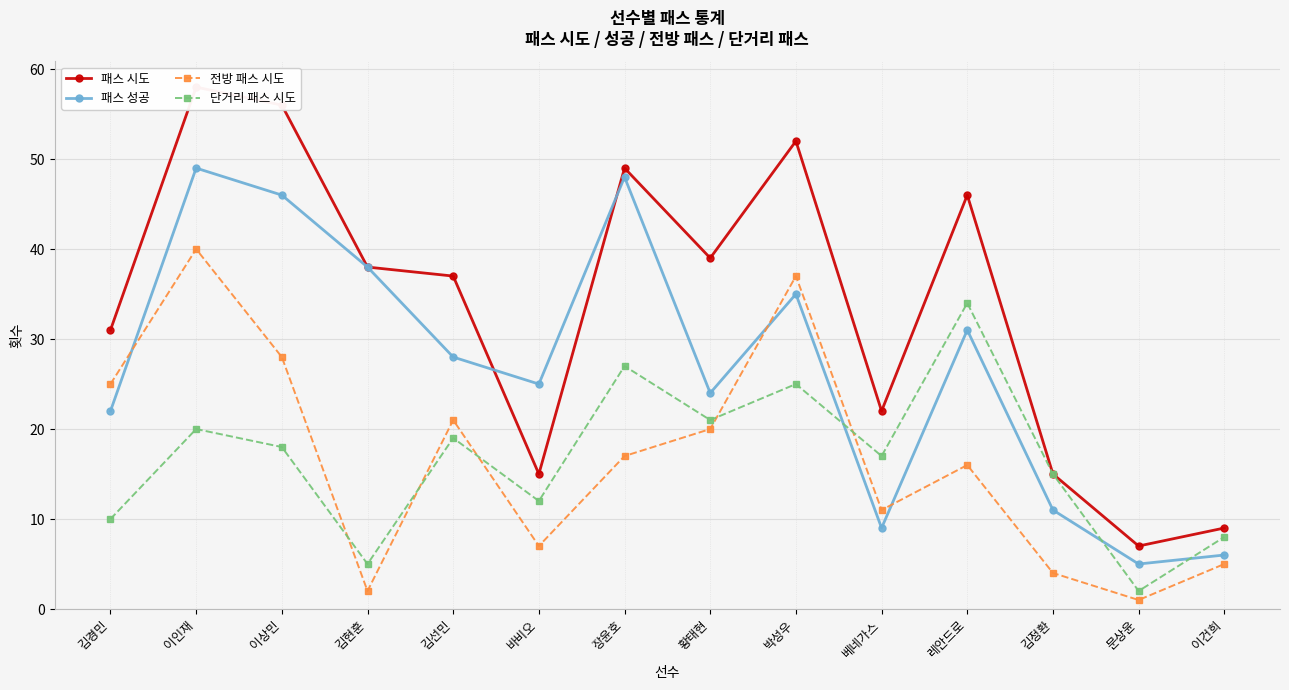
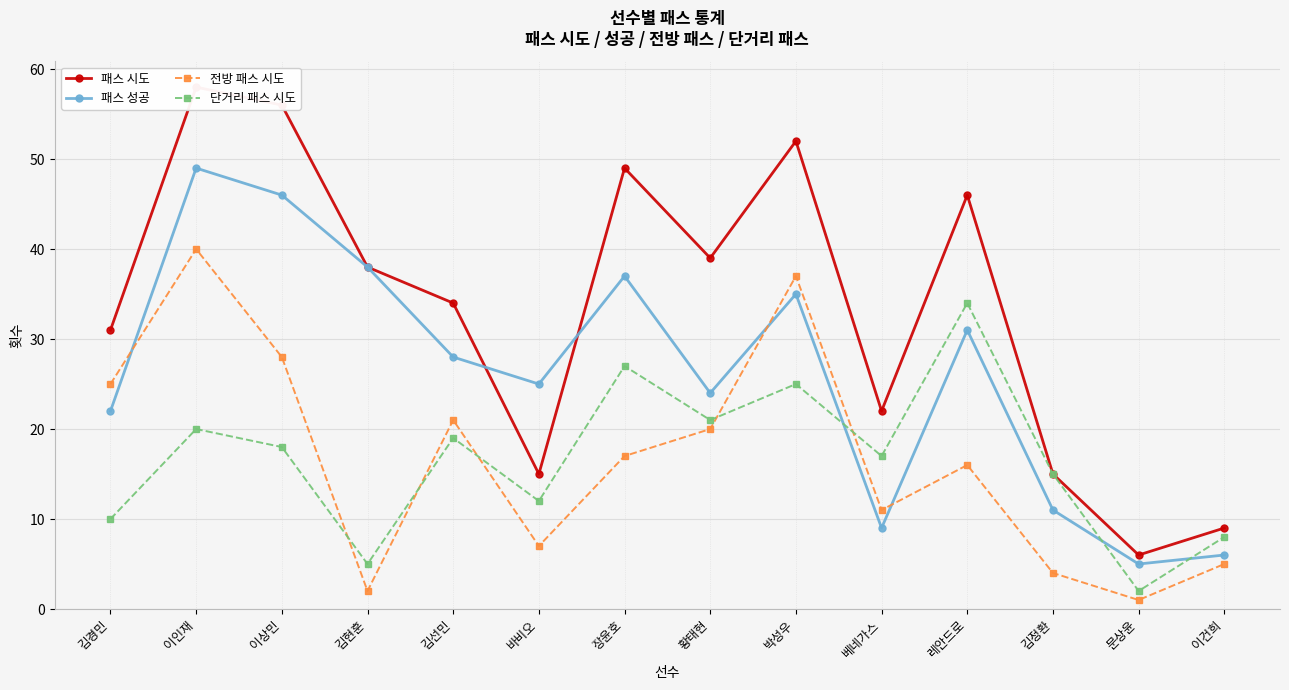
  {
    "패스 시도": {
      "김경민": 31,
-     "김선민": 37,
+     "김선민": 34,
      "바비오": 15,
      "장윤호": 49,
      "황태현": 39,
      "박성우": 52,
      "베네가스": 22,
      "레안드로": 46,
-     "문상윤": 7,
+     "문상윤": 6,
      "이건희": 9
    },
    "패스 성공": {
      "김경민": 22,
      "이인재": 49,
      "이상민": 46,
      "김선민": 28,
      "바비오": 25,
-     "장윤호": 48,
+     "장윤호": 37,
      "황태현": 24,
      "박성우": 35,
      "베네가스": 9,
      "레안드로": 31,
      "김정환": 11,
      "문상윤": 5,
      "이건희": 6
    },
    "전방 패스 시도": {
      "김경민": 25,
      "이인재": 40,
      "이상민": 28,
      "김현훈": 2,
      "김선민": 21,
      "바비오": 7,
      "장윤호": 17,
      "황태현": 20,
      "박성우": 37,
      "베네가스": 11,
      "레안드로": 16,
      "김정환": 4,
      "문상윤": 1,
      "이건희": 5
    },
    "단거리 패스 시도": {
      "김경민": 10,
      "이인재": 20,
      "이상민": 18,
      "김현훈": 5,
      "김선민": 19,
      "바비오": 12,
      "장윤호": 27,
      "황태현": 21,
      "박성우": 25,
      "베네가스": 17,
      "레안드로": 34,
      "문상윤": 2,
      "이건희": 8
    }
  }
